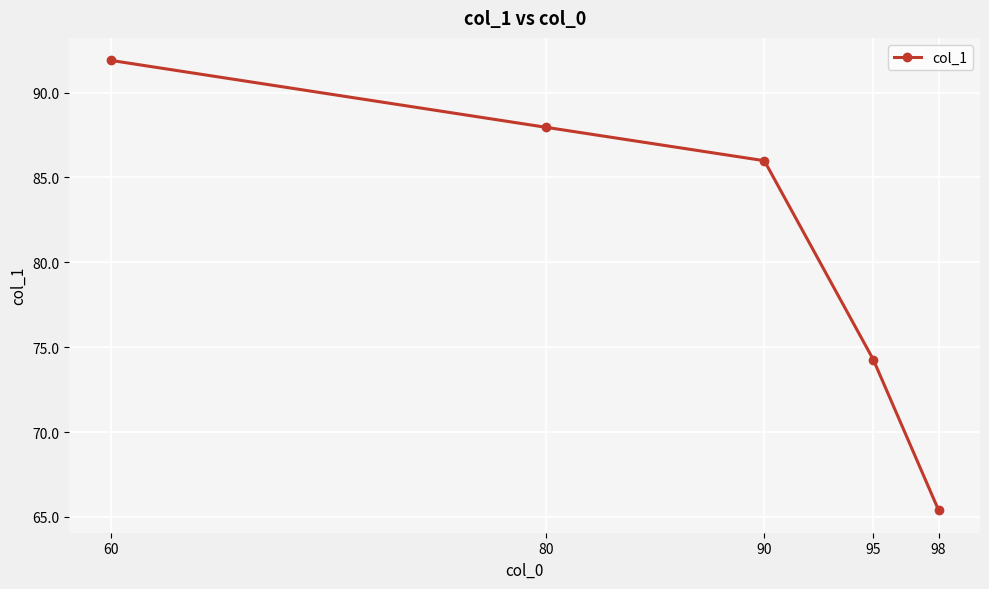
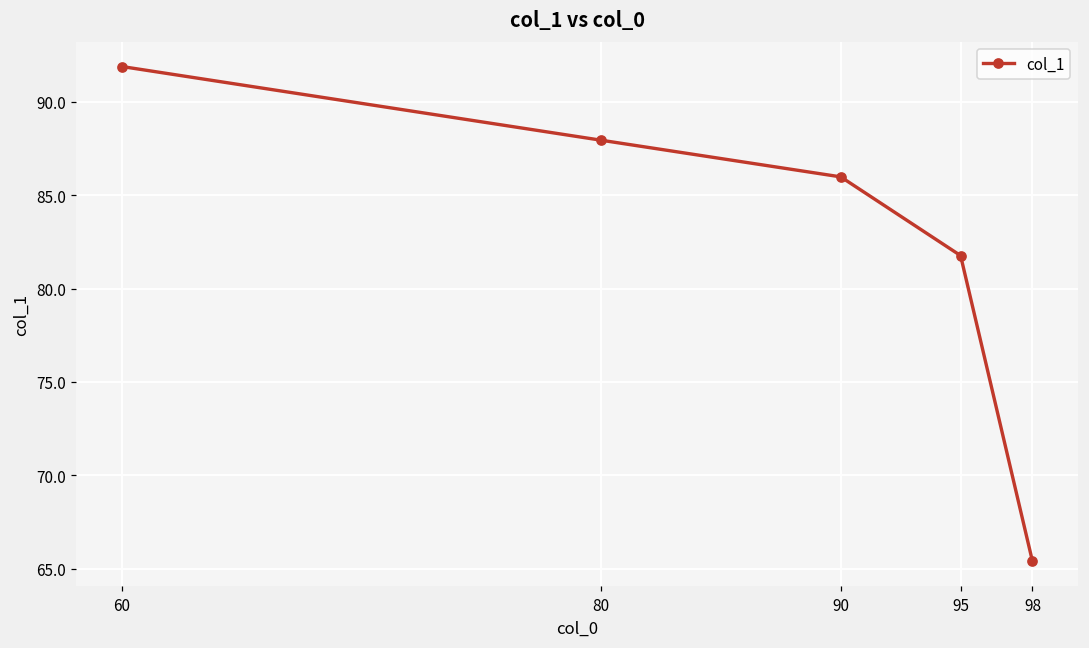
  {
    "60": 91.9,
    "80": 87.9,
    "90": 86.0,
-   "95": 74.3,
+   "95": 81.8,
    "98": 65.4
  }
